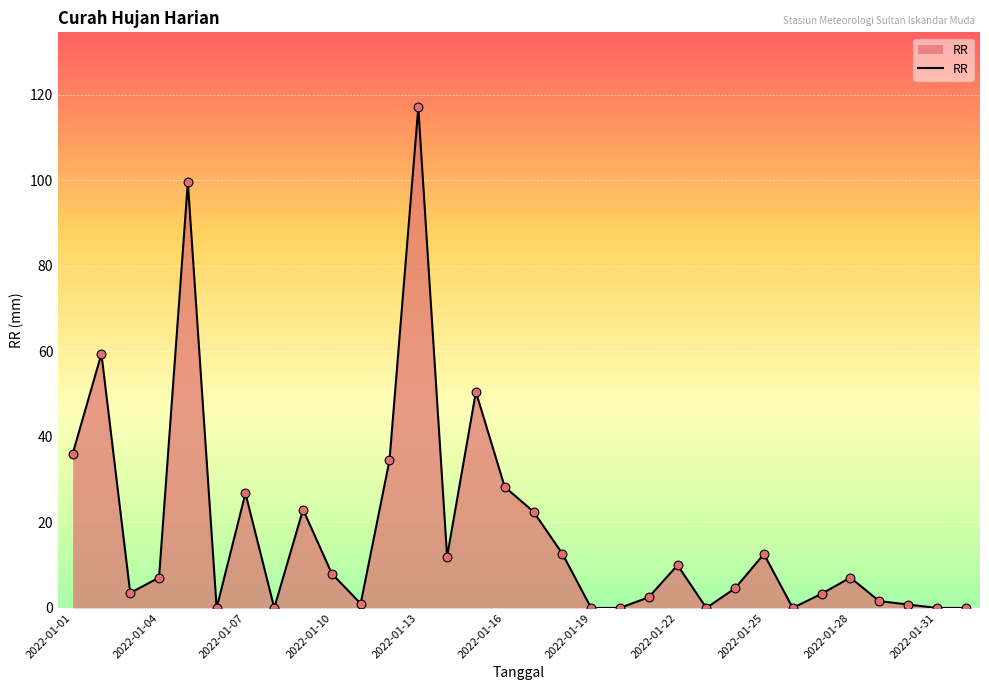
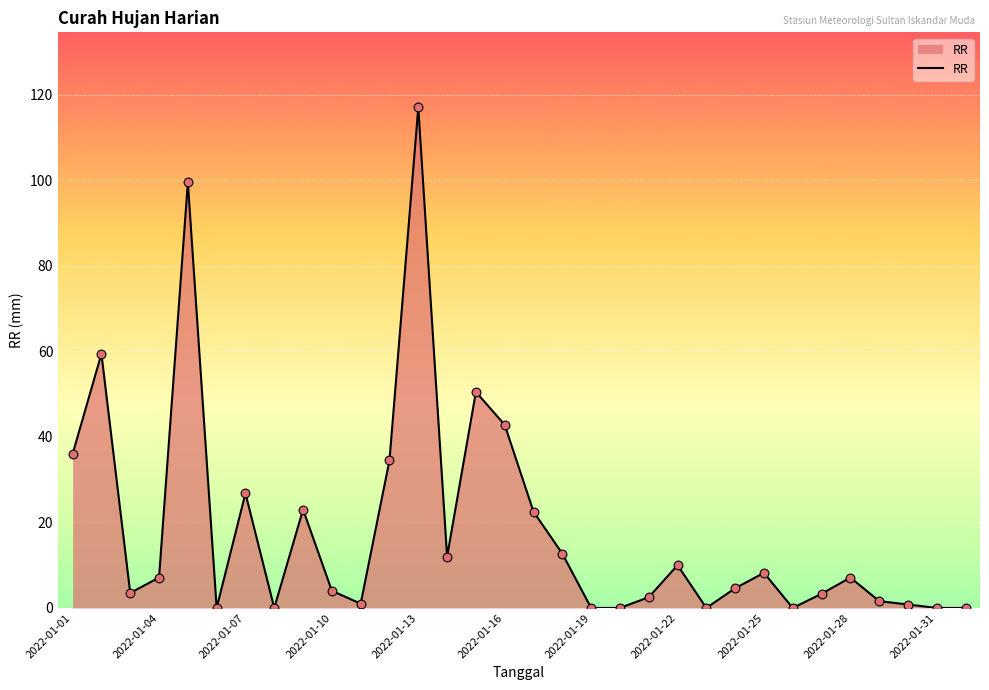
  {
    "2022-01-01": 36,
    "2022-01-04": 7,
    "2022-01-07": 27,
-   "2022-01-10": 8,
+   "2022-01-10": 4,
    "2022-01-13": 117,
-   "2022-01-16": 28,
+   "2022-01-16": 43,
    "2022-01-19": 0,
    "2022-01-22": 10,
-   "2022-01-25": 13,
+   "2022-01-25": 8,
    "2022-01-28": 7,
    "2022-01-31": 0
  }
